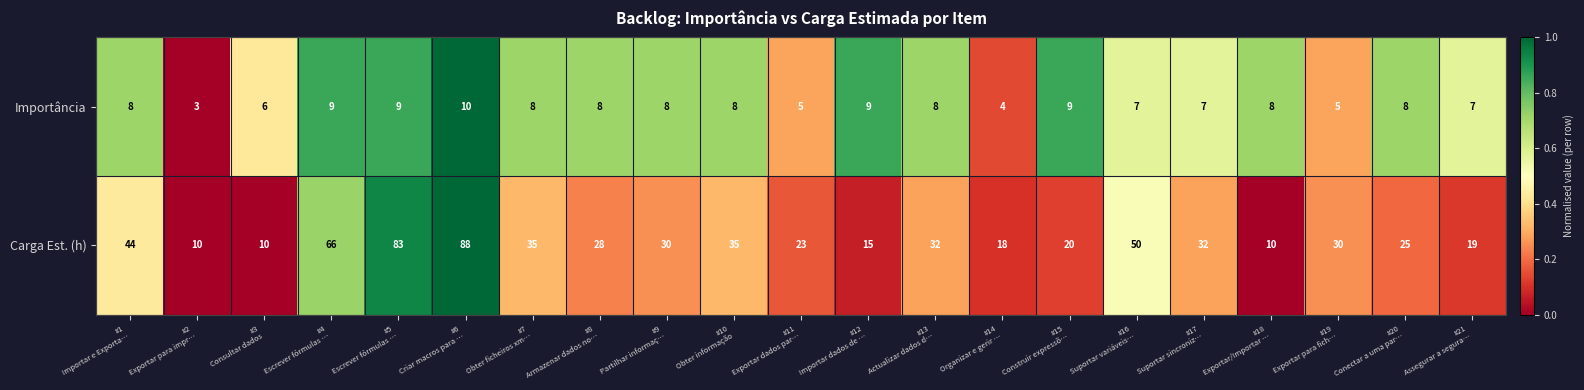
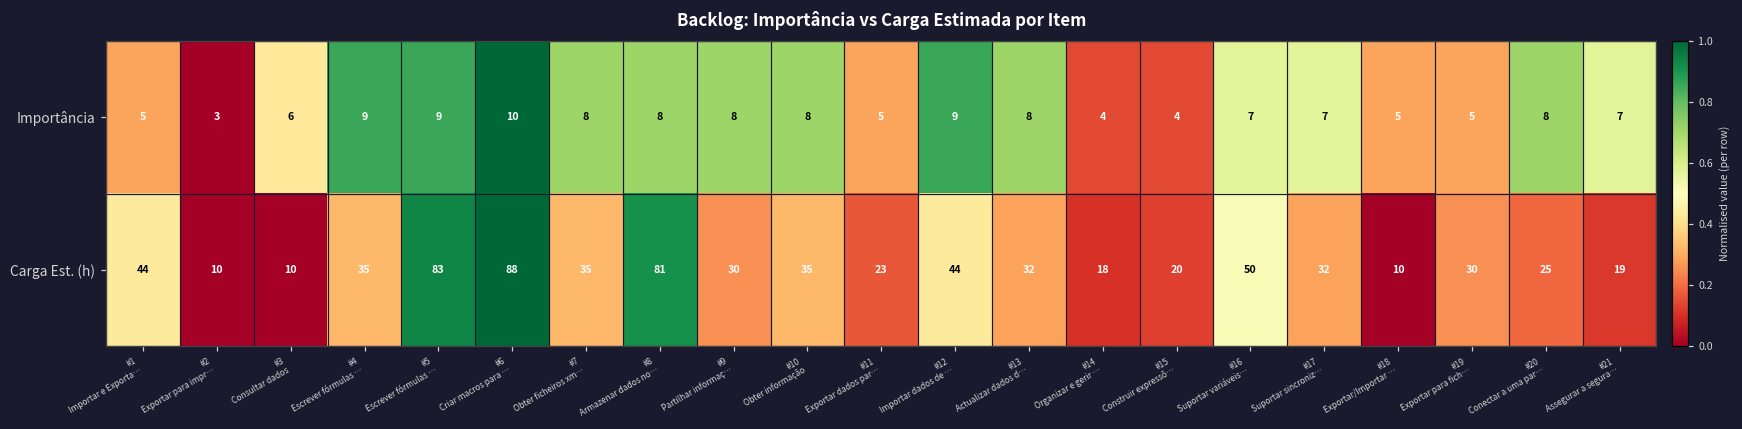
  {
    "Importância": {
-     "#1 Importar e Exporta…": 8,
+     "#1 Importar e Exporta…": 5,
      "#2 Exportar para impr…": 3,
      "#3 Consultar dados": 6,
      "#4 Escrever fórmulas …": 9,
      "#5 Escrever fórmulas …": 9,
      "#6 Criar macros para …": 10,
      "#7 Obter ficheiros xm…": 8,
      "#8 Armazenar dados no…": 8,
      "#9 Partilhar informaç…": 8,
      "#10 Obter informação": 8,
      "#11 Exportar dados par…": 5,
      "#12 Importar dados de …": 9,
      "#13 Actualizar dados d…": 8,
      "#14 Organizar e gerir …": 4,
-     "#15 Construir expressõ…": 9,
+     "#15 Construir expressõ…": 4,
      "#16 Suportar variáveis…": 7,
      "#17 Suportar sincroniz…": 7,
-     "#18 Exportar/Importar …": 8,
+     "#18 Exportar/Importar …": 5,
      "#19 Exportar para fich…": 5,
      "#20 Conectar a uma par…": 8,
      "#21 Assegurar a segura…": 7
    },
    "Carga Est. (h)": {
      "#1 Importar e Exporta…": 44,
      "#2 Exportar para impr…": 10,
      "#3 Consultar dados": 10,
-     "#4 Escrever fórmulas …": 66,
+     "#4 Escrever fórmulas …": 35,
      "#5 Escrever fórmulas …": 83,
      "#6 Criar macros para …": 88,
      "#7 Obter ficheiros xm…": 35,
-     "#8 Armazenar dados no…": 28,
+     "#8 Armazenar dados no…": 81,
      "#9 Partilhar informaç…": 30,
      "#10 Obter informação": 35,
      "#11 Exportar dados par…": 23,
-     "#12 Importar dados de …": 15,
+     "#12 Importar dados de …": 44,
      "#13 Actualizar dados d…": 32,
      "#14 Organizar e gerir …": 18,
      "#15 Construir expressõ…": 20,
      "#16 Suportar variáveis…": 50,
      "#17 Suportar sincroniz…": 32,
      "#18 Exportar/Importar …": 10,
      "#19 Exportar para fich…": 30,
      "#20 Conectar a uma par…": 25,
      "#21 Assegurar a segura…": 19
    }
  }
